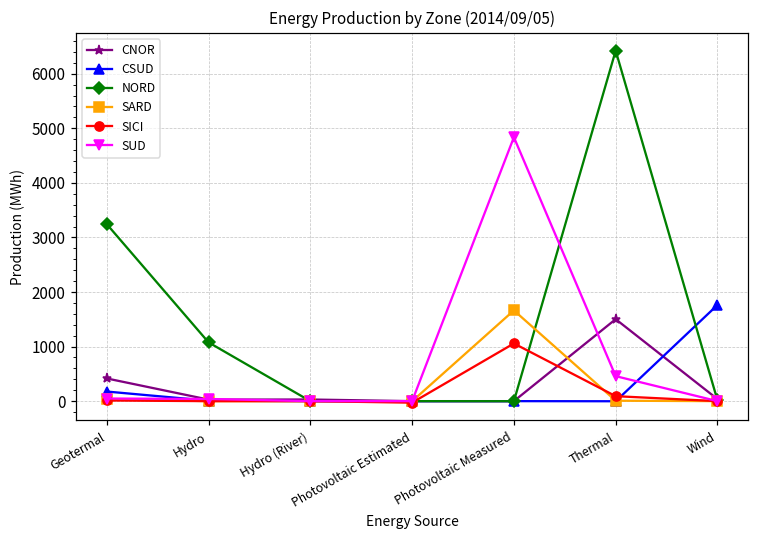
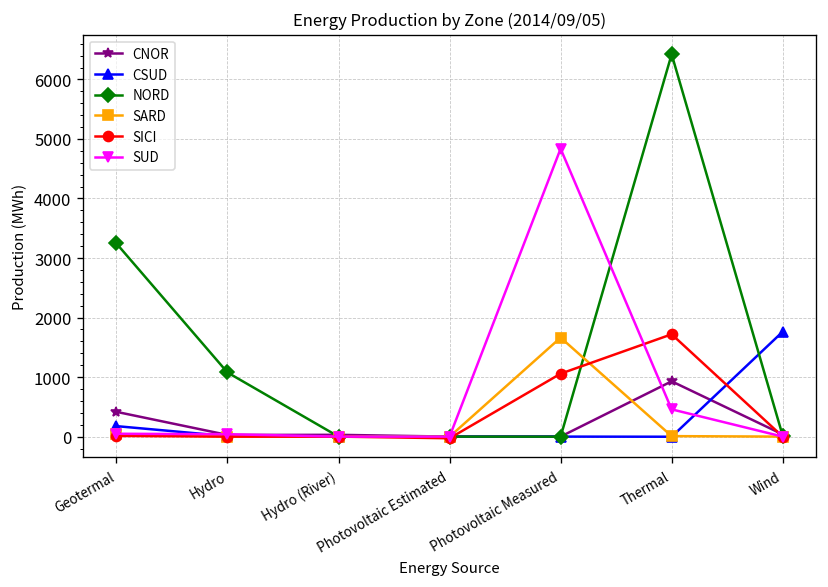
  {
    "CNOR": {
      "Geotermal": 400,
-     "Thermal": 1500
+     "Thermal": 900
    },
    "CSUD": {
      "Geotermal": 200,
      "Wind": 1800
    },
    "NORD": {
      "Geotermal": 3200,
      "Hydro": 1100,
      "Thermal": 6400
    },
    "SARD": {
      "Photovoltaic Measured": 1700
    },
    "SICI": {
      "Photovoltaic Measured": 1100,
-     "Thermal": 100
+     "Thermal": 1700
    },
    "SUD": {
      "Photovoltaic Measured": 4800,
      "Thermal": 500
    }
  }
